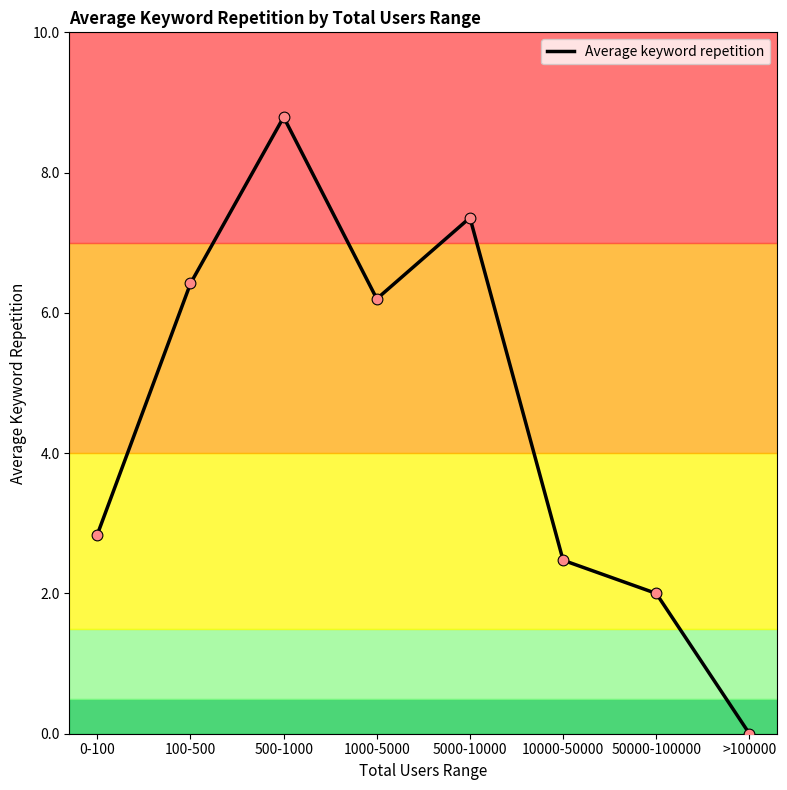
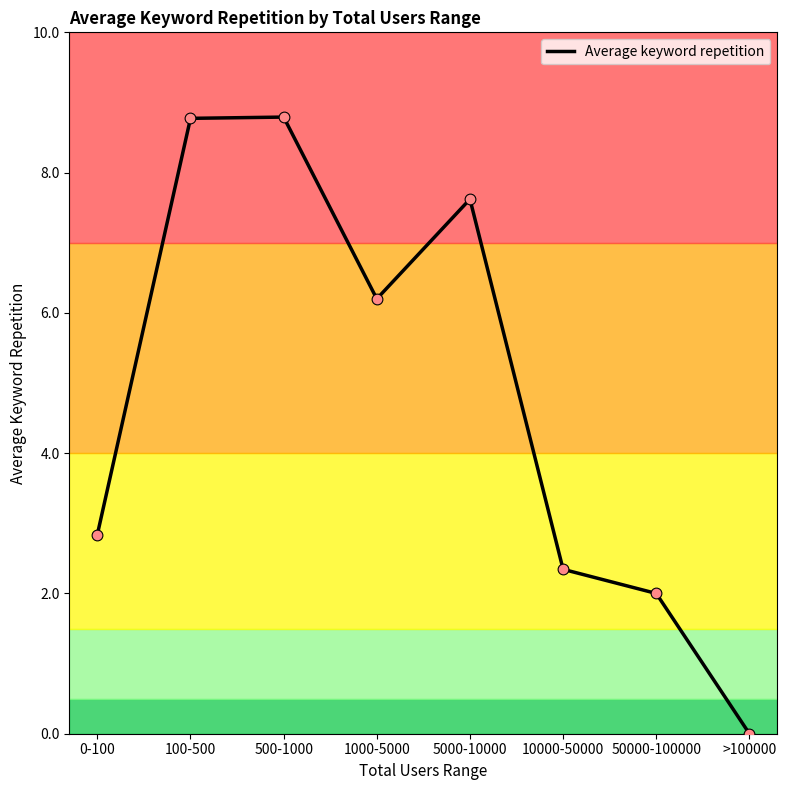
  {
    "0-100": 2.8,
-   "100-500": 6.4,
+   "100-500": 8.8,
    "500-1000": 8.8,
    "1000-5000": 6.2,
-   "5000-10000": 7.4,
-   "10000-50000": 2.5,
+   "5000-10000": 7.6,
+   "10000-50000": 2.3,
    "50000-100000": 2.0,
    ">100000": 0.0
  }
